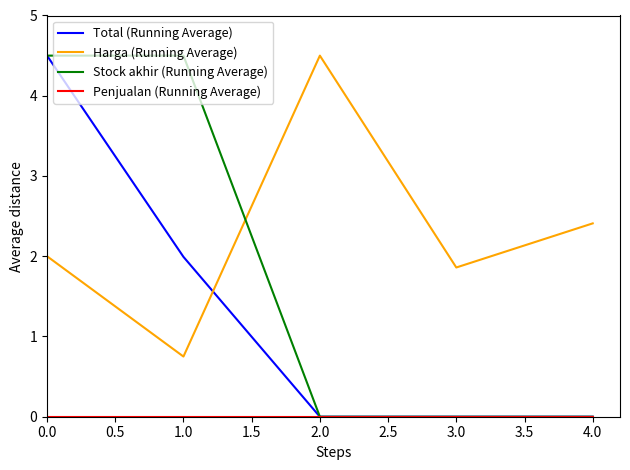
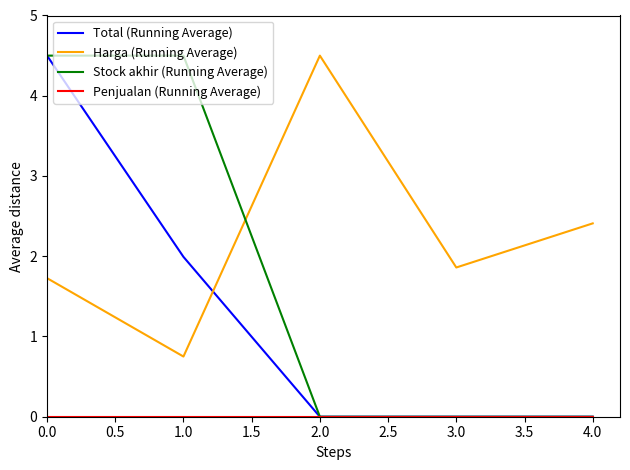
  {
    "Total (Running Average)": {
      "1.0": 2.0
    },
    "Harga (Running Average)": {
-     "0.0": 2.0,
+     "0.0": 1.7,
      "1.0": 0.8,
      "2.0": 4.5,
      "3.0": 1.9,
      "4.0": 2.4
    },
    "Penjualan (Running Average)": {
      "0.0": 0.0,
      "1.0": 0.0
    }
  }
